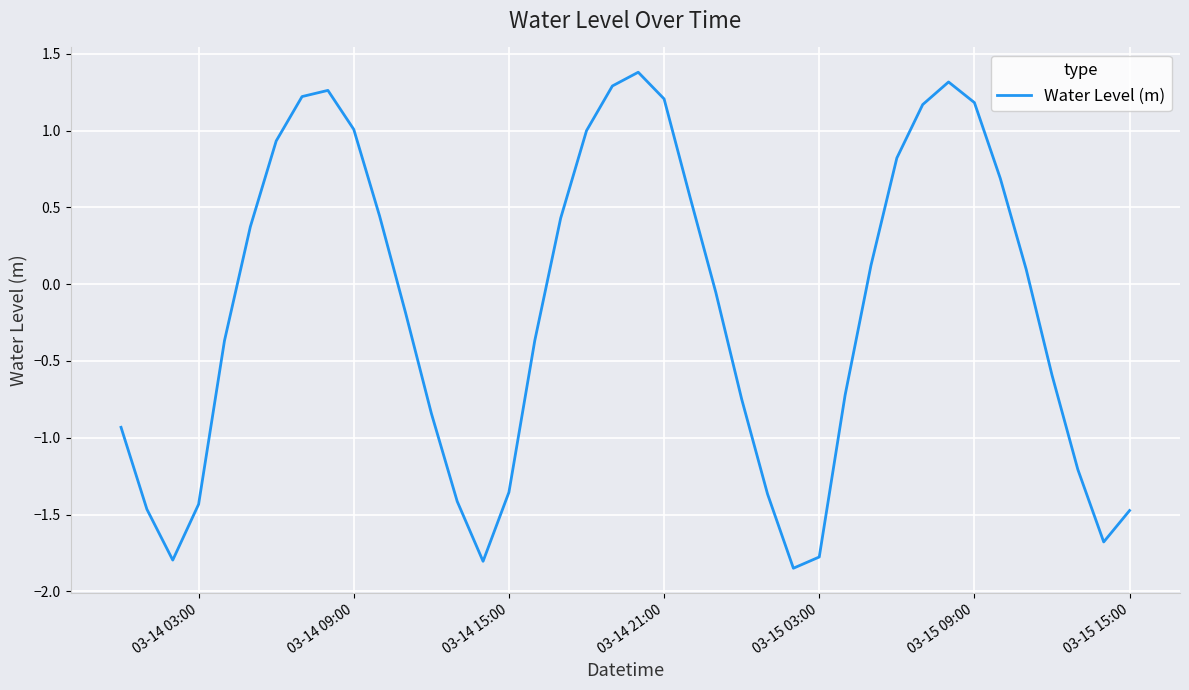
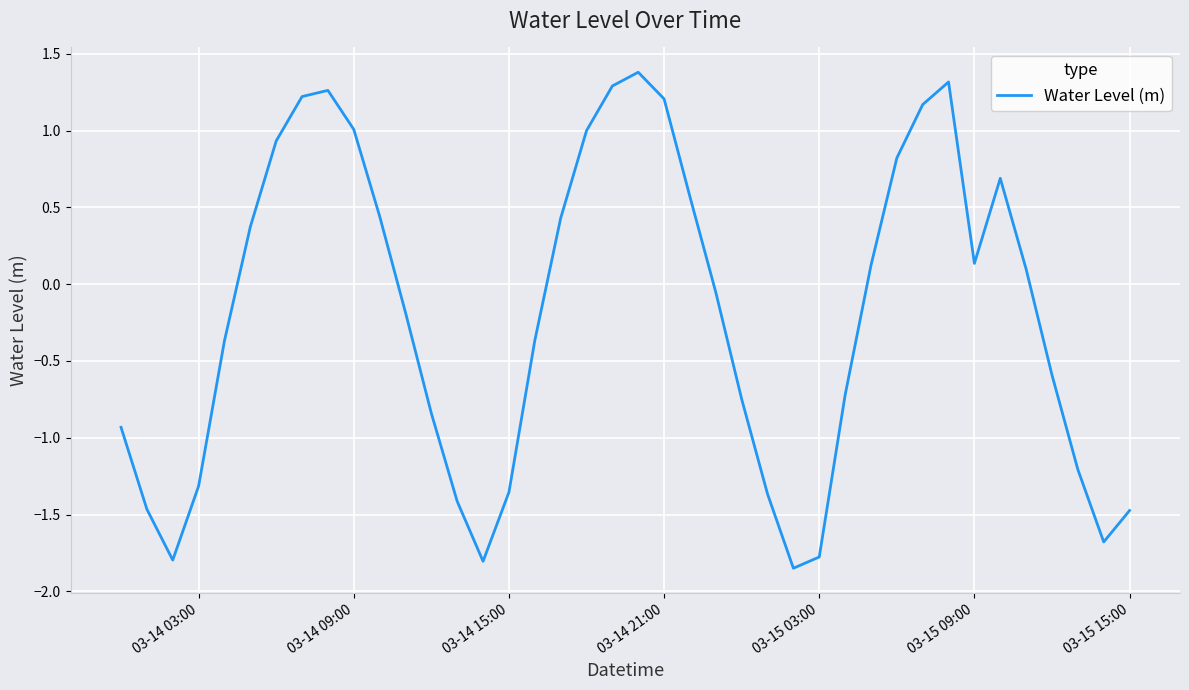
  {
-   "03-14 03:00": -1.43,
+   "03-14 03:00": -1.31,
    "03-14 09:00": 1.01,
    "03-14 15:00": -1.35,
    "03-14 21:00": 1.21,
    "03-15 03:00": -1.78,
-   "03-15 09:00": 1.18,
+   "03-15 09:00": 0.14,
    "03-15 15:00": -1.47
  }
